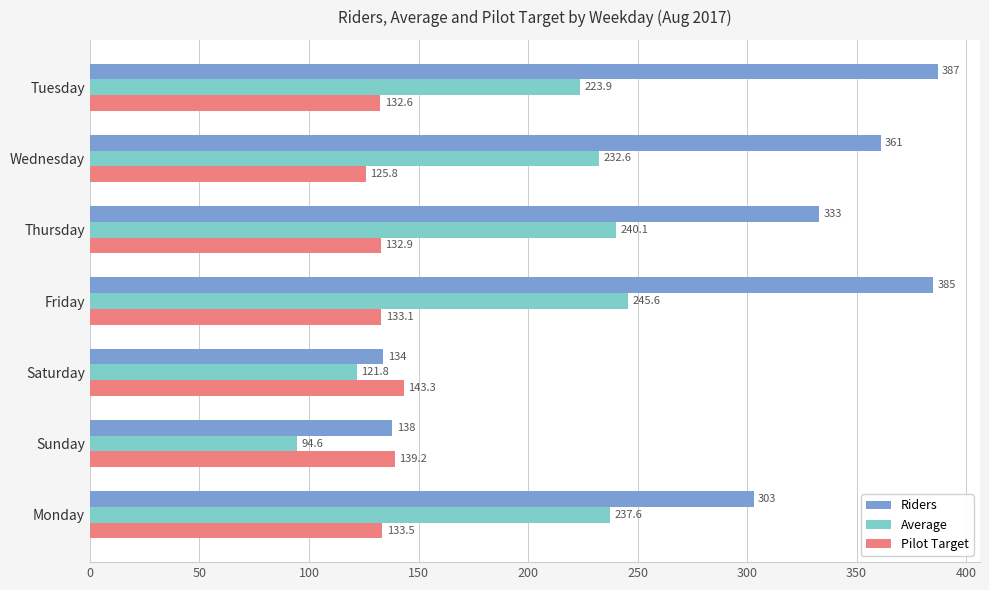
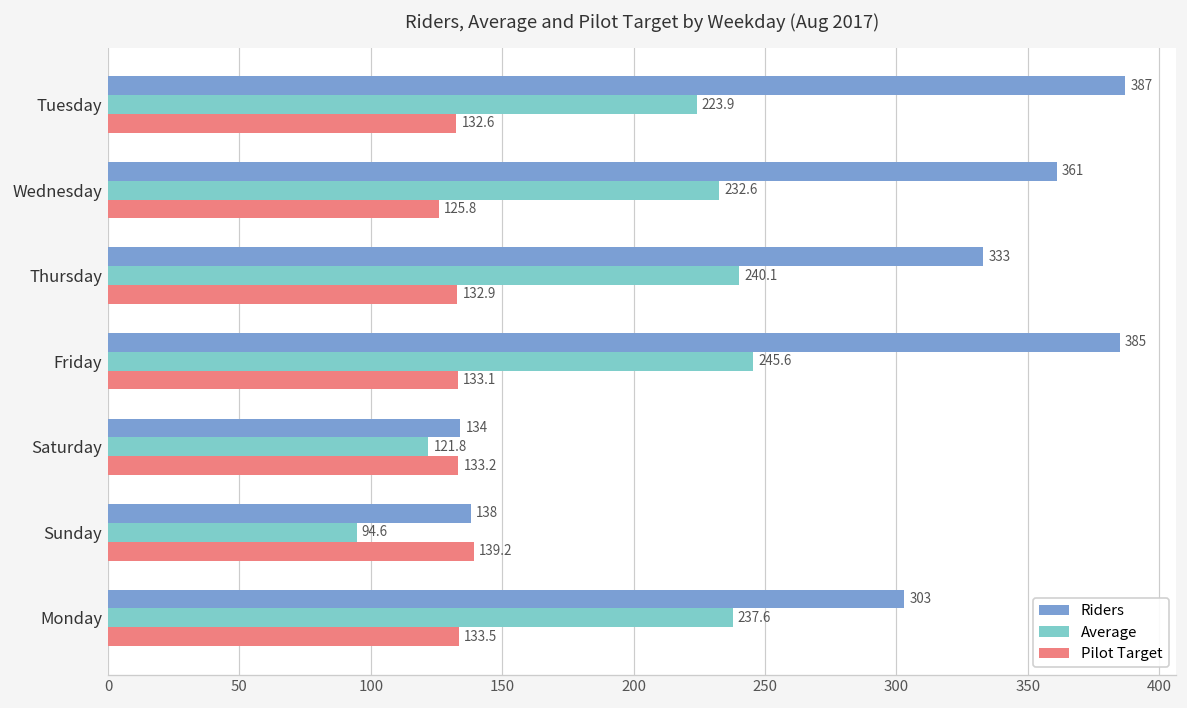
  {
    "Pilot Target": {
      "Tuesday": 132.6,
      "Wednesday": 125.8,
      "Thursday": 132.9,
      "Friday": 133.1,
-     "Saturday": 143.3,
+     "Saturday": 133.2,
      "Sunday": 139.2,
      "Monday": 133.5
    }
  }
